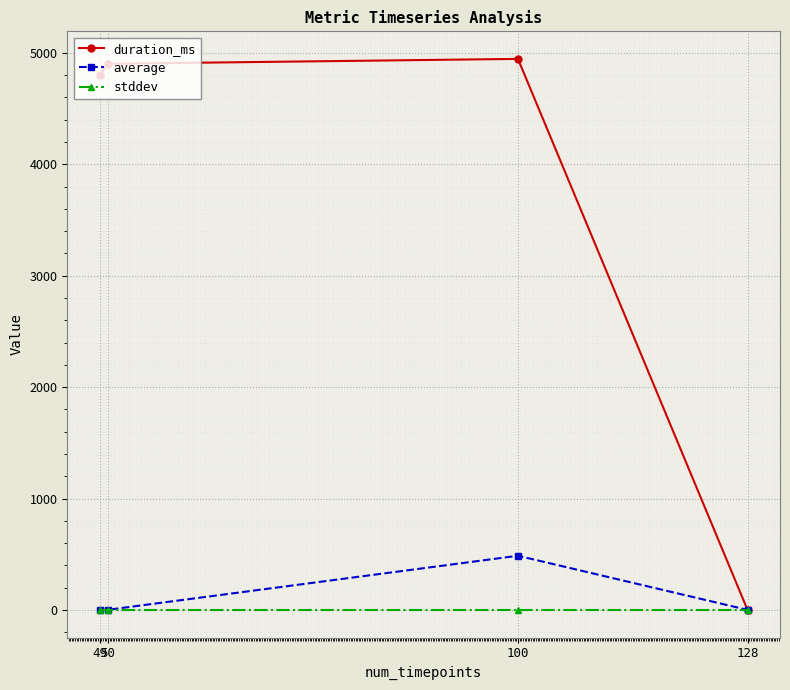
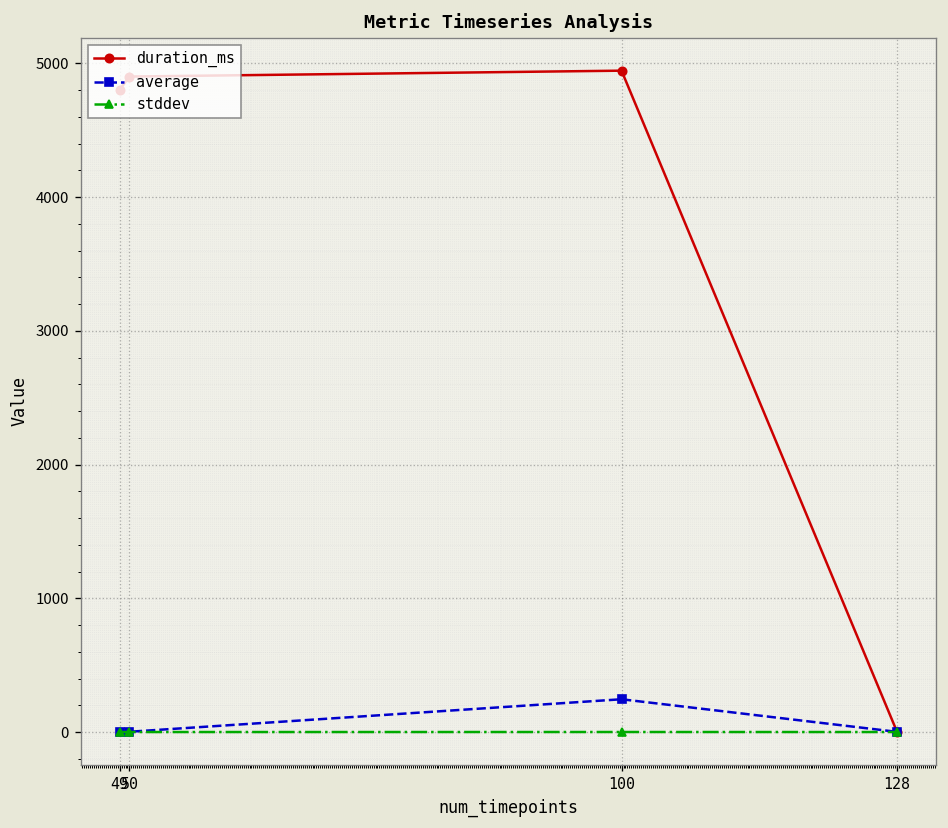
  {
    "duration_ms": {
      "100": 4950
    },
    "average": {
-     "100": 490
+     "100": 250
    },
    "stddev": {
      "100": 0
    }
  }
